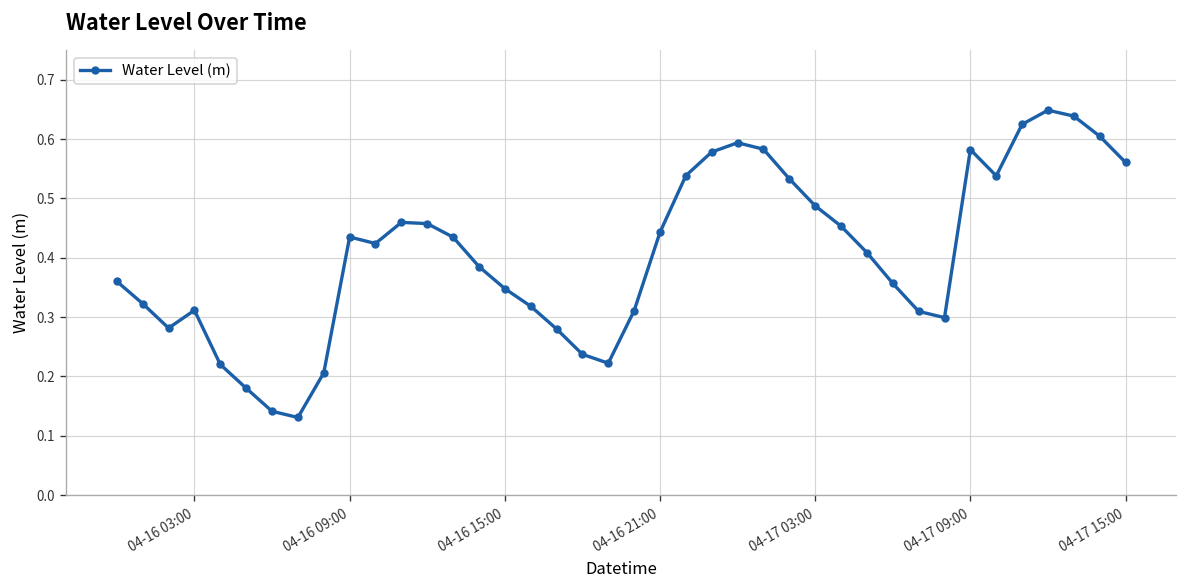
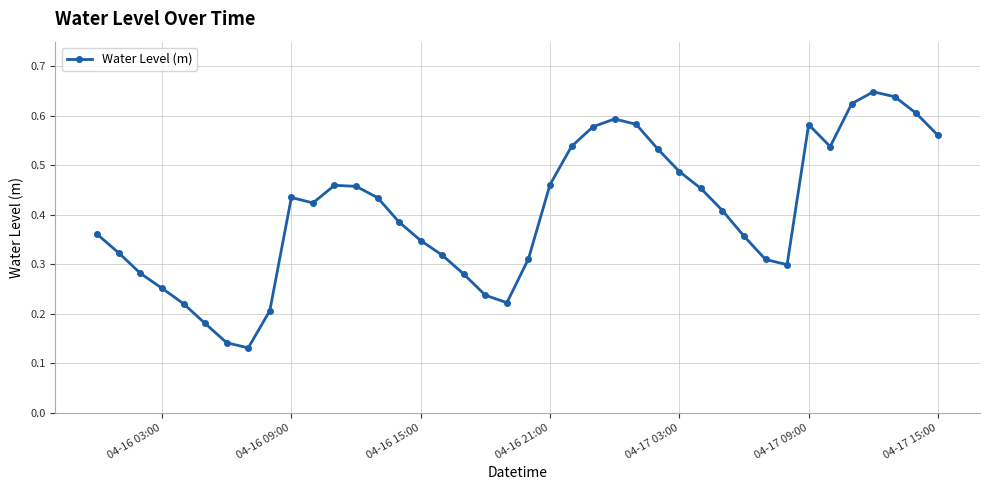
  {
-   "04-16 03:00": 0.31,
+   "04-16 03:00": 0.25,
    "04-16 09:00": 0.43,
    "04-16 15:00": 0.35,
-   "04-16 21:00": 0.44,
+   "04-16 21:00": 0.46,
    "04-17 03:00": 0.49,
    "04-17 09:00": 0.58,
    "04-17 15:00": 0.56
  }
